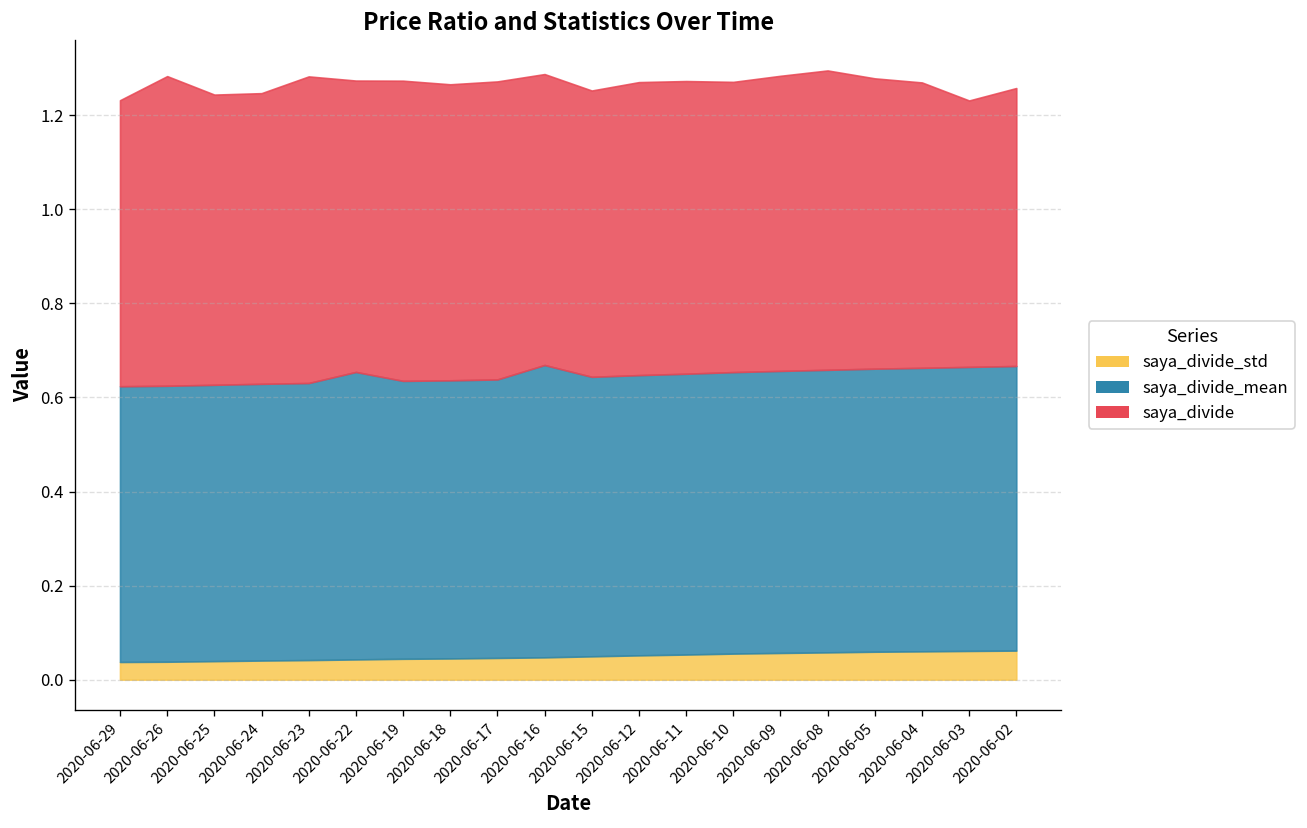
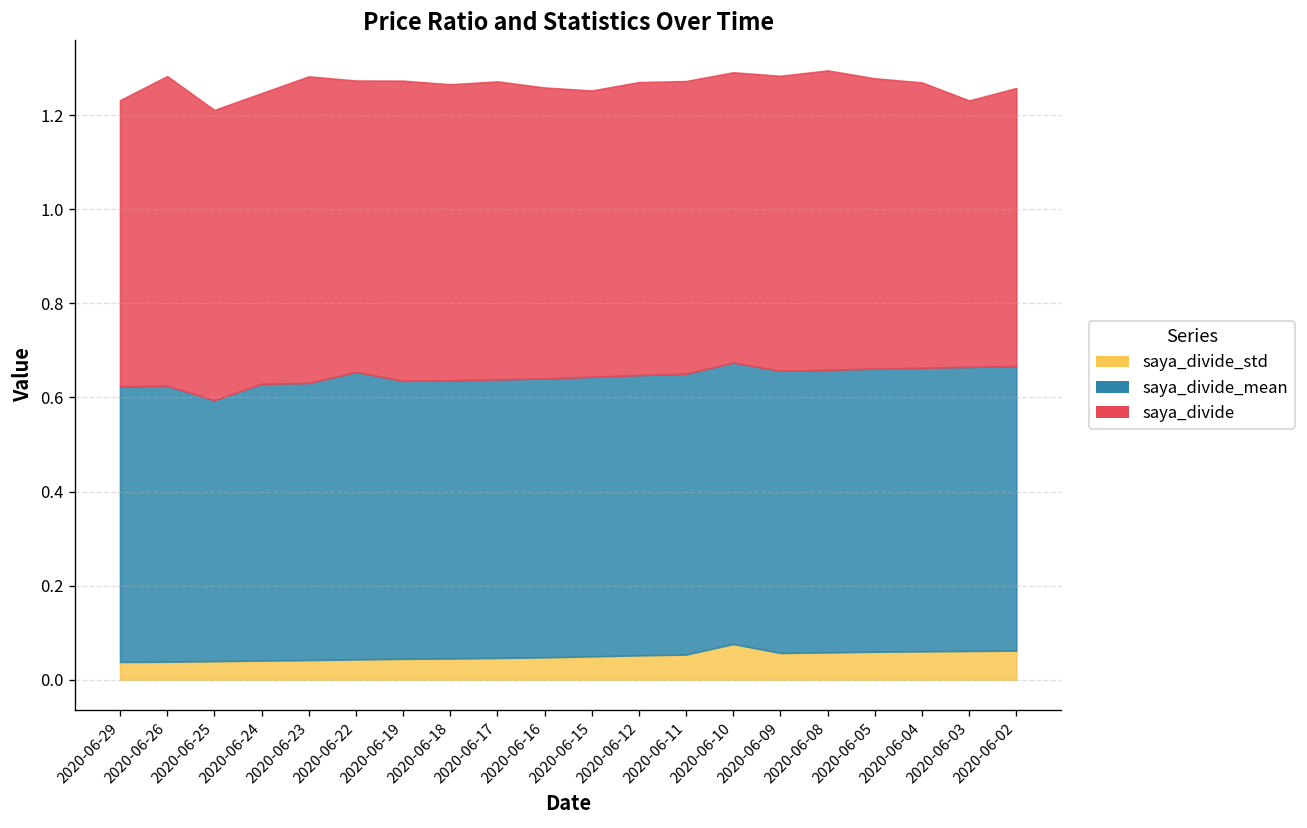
  {
    "saya_divide_std": {
      "2020-06-29": 0.04,
      "2020-06-26": 0.04,
      "2020-06-25": 0.04,
      "2020-06-24": 0.04,
      "2020-06-23": 0.04,
      "2020-06-22": 0.04,
      "2020-06-19": 0.04,
      "2020-06-18": 0.05,
      "2020-06-17": 0.05,
      "2020-06-16": 0.05,
      "2020-06-15": 0.05,
      "2020-06-12": 0.05,
      "2020-06-11": 0.05,
-     "2020-06-10": 0.06,
+     "2020-06-10": 0.08,
      "2020-06-09": 0.06,
      "2020-06-08": 0.06,
      "2020-06-05": 0.06,
      "2020-06-04": 0.06,
      "2020-06-03": 0.06,
      "2020-06-02": 0.06
    },
    "saya_divide_mean": {
      "2020-06-29": 0.59,
      "2020-06-26": 0.59,
-     "2020-06-25": 0.59,
+     "2020-06-25": 0.55,
      "2020-06-24": 0.59,
      "2020-06-23": 0.59,
      "2020-06-22": 0.61,
      "2020-06-19": 0.59,
      "2020-06-18": 0.59,
      "2020-06-17": 0.59,
-     "2020-06-16": 0.62,
+     "2020-06-16": 0.59,
      "2020-06-15": 0.59,
      "2020-06-12": 0.60,
      "2020-06-11": 0.60,
      "2020-06-10": 0.60,
      "2020-06-09": 0.60,
      "2020-06-08": 0.60,
      "2020-06-05": 0.60,
      "2020-06-04": 0.60,
      "2020-06-03": 0.60,
      "2020-06-02": 0.61
    },
    "saya_divide": {
      "2020-06-29": 0.61,
      "2020-06-26": 0.66,
      "2020-06-25": 0.62,
      "2020-06-24": 0.62,
      "2020-06-23": 0.65,
      "2020-06-22": 0.62,
      "2020-06-19": 0.64,
      "2020-06-18": 0.63,
      "2020-06-17": 0.63,
      "2020-06-16": 0.62,
      "2020-06-15": 0.61,
      "2020-06-12": 0.62,
      "2020-06-11": 0.62,
      "2020-06-10": 0.62,
      "2020-06-09": 0.63,
      "2020-06-08": 0.64,
      "2020-06-05": 0.62,
      "2020-06-04": 0.61,
      "2020-06-03": 0.57,
      "2020-06-02": 0.59
    }
  }
